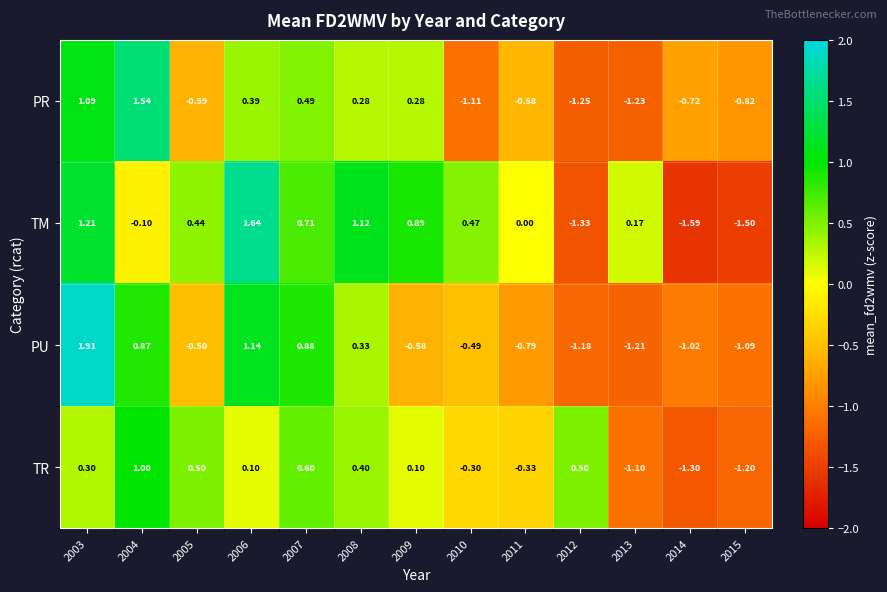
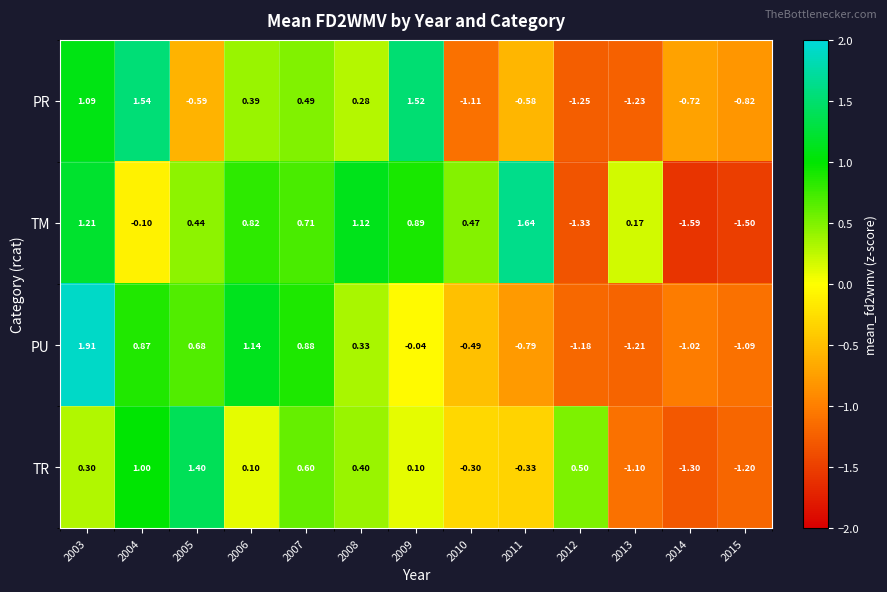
  {
    "PR": {
      "2003": 1.09,
      "2004": 1.54,
      "2005": -0.59,
      "2006": 0.39,
      "2007": 0.49,
      "2008": 0.28,
-     "2009": 0.28,
+     "2009": 1.52,
      "2010": -1.11,
      "2011": -0.58,
      "2012": -1.25,
      "2013": -1.23,
      "2014": -0.72,
      "2015": -0.82
    },
    "TM": {
      "2003": 1.21,
      "2004": -0.10,
      "2005": 0.44,
-     "2006": 1.64,
+     "2006": 0.82,
      "2007": 0.71,
      "2008": 1.12,
      "2009": 0.89,
      "2010": 0.47,
-     "2011": 0.00,
+     "2011": 1.64,
      "2012": -1.33,
      "2013": 0.17,
      "2014": -1.59,
      "2015": -1.50
    },
    "PU": {
      "2003": 1.91,
      "2004": 0.87,
-     "2005": -0.50,
+     "2005": 0.68,
      "2006": 1.14,
      "2007": 0.88,
      "2008": 0.33,
-     "2009": -0.58,
+     "2009": -0.04,
      "2010": -0.49,
      "2011": -0.79,
      "2012": -1.18,
      "2013": -1.21,
      "2014": -1.02,
      "2015": -1.09
    },
    "TR": {
      "2003": 0.30,
      "2004": 1.00,
-     "2005": 0.50,
+     "2005": 1.40,
      "2006": 0.10,
      "2007": 0.60,
      "2008": 0.40,
      "2009": 0.10,
      "2010": -0.30,
      "2011": -0.33,
      "2012": 0.50,
      "2013": -1.10,
      "2014": -1.30,
      "2015": -1.20
    }
  }
